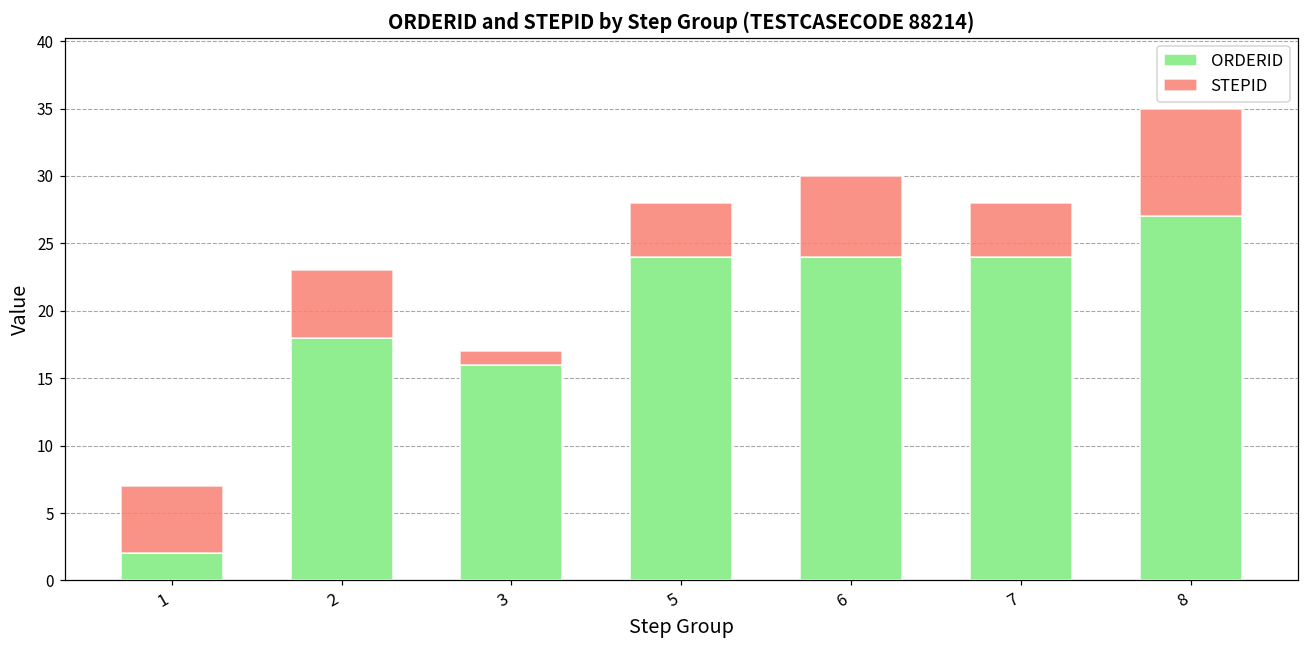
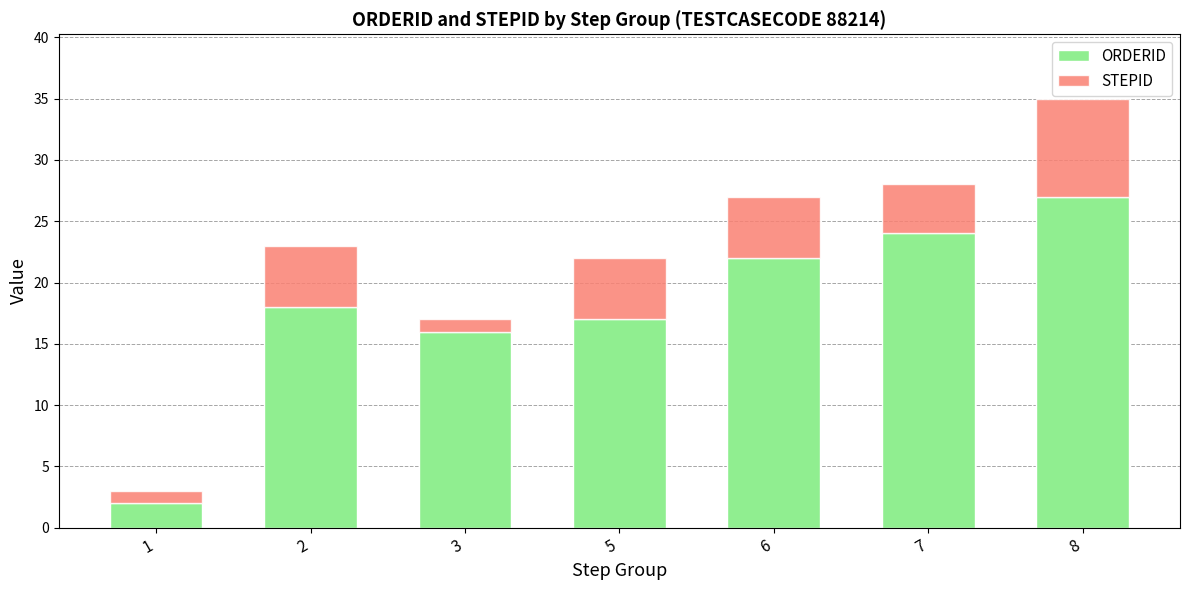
  {
    "ORDERID": {
      "1": 2,
      "2": 18,
      "3": 16,
-     "5": 24,
-     "6": 24,
+     "5": 17,
+     "6": 22,
      "7": 24,
      "8": 27
    },
    "STEPID": {
-     "1": 5,
+     "1": 1,
      "2": 5,
      "3": 1,
-     "5": 4,
-     "6": 6,
+     "5": 5,
+     "6": 5,
      "7": 4,
      "8": 8
    }
  }
